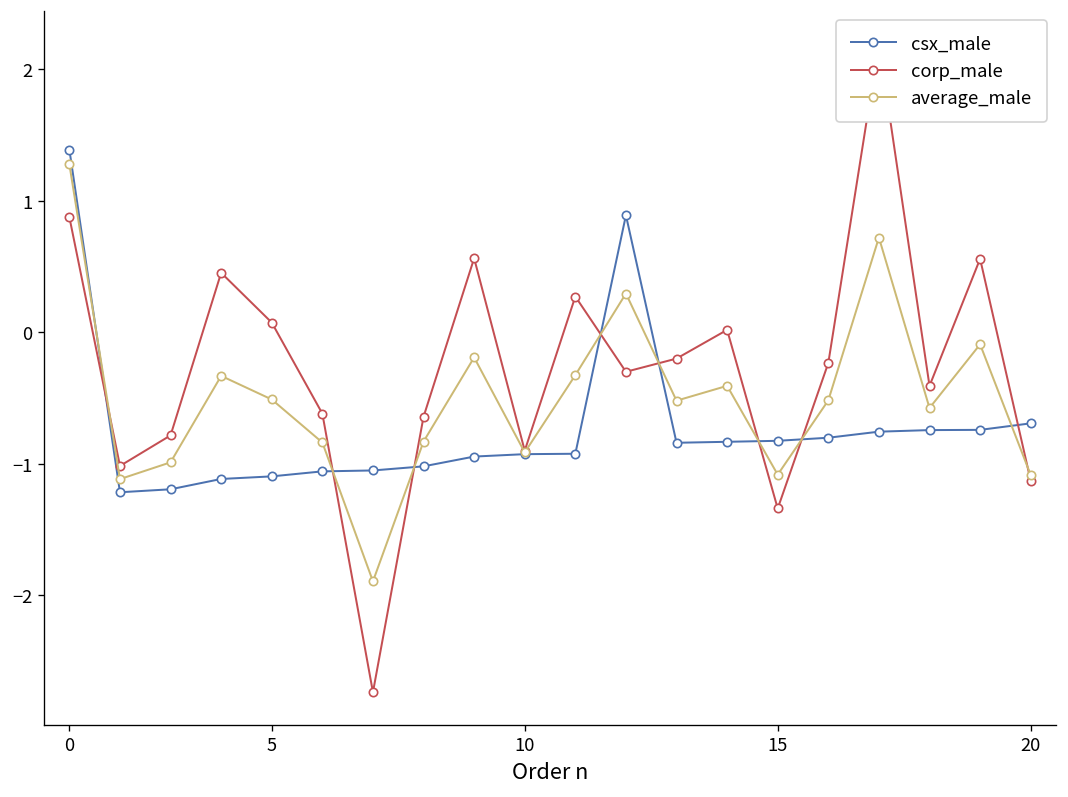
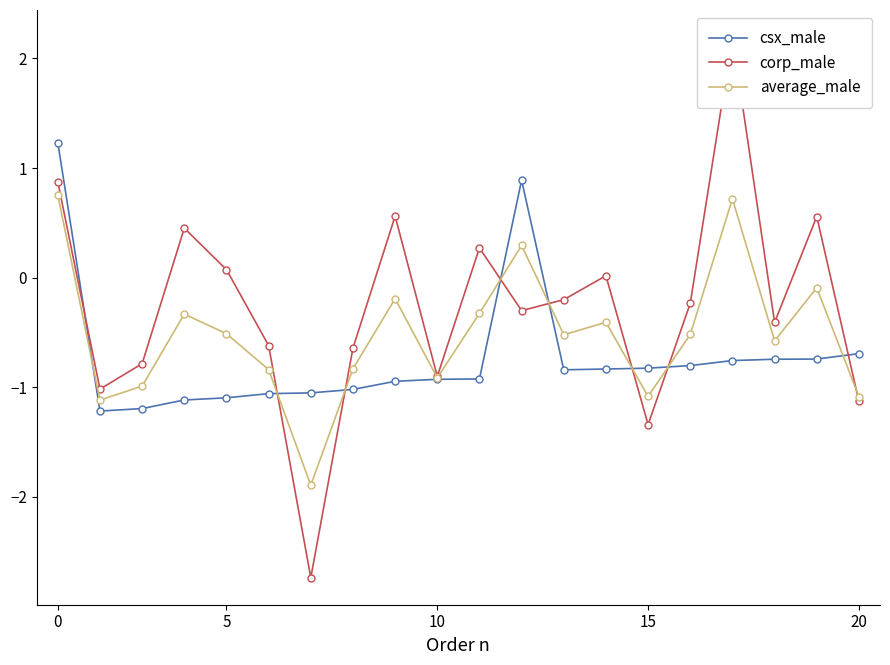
  {
    "csx_male": {
-     "0": 1.39,
+     "0": 1.23,
      "20": -0.69
    },
    "corp_male": {
      "0": 0.88,
      "20": -1.13
    },
    "average_male": {
-     "0": 1.28,
+     "0": 0.75,
      "20": -1.09
    }
  }
